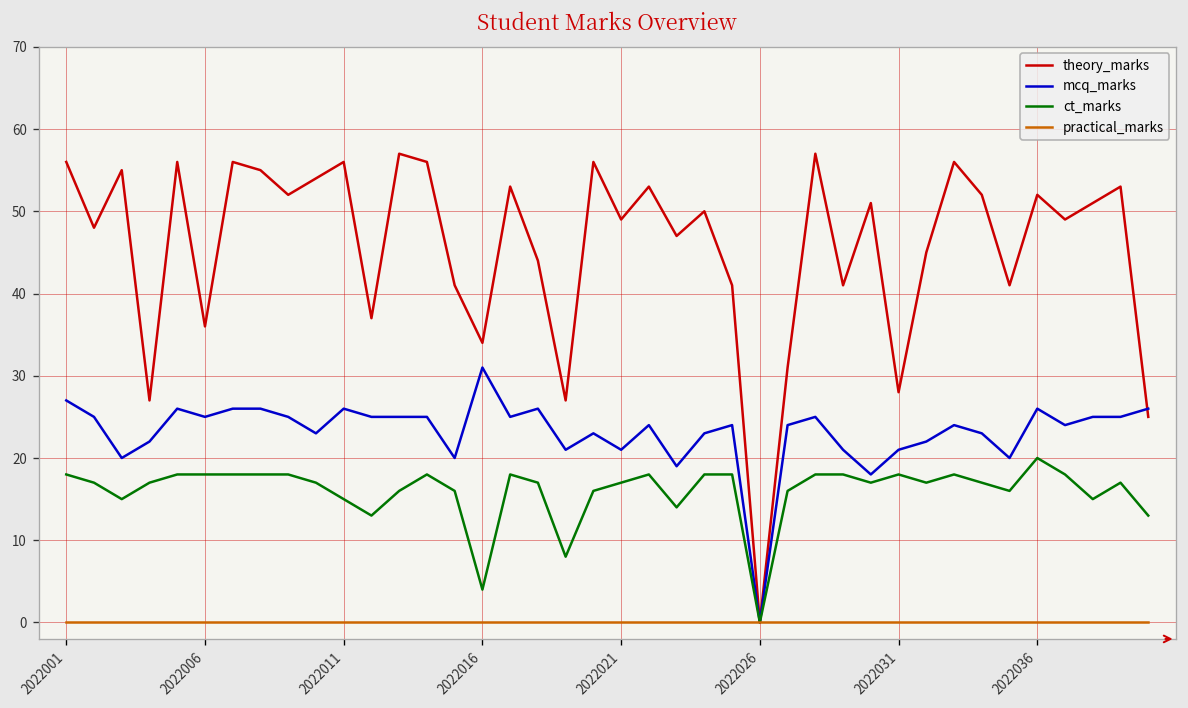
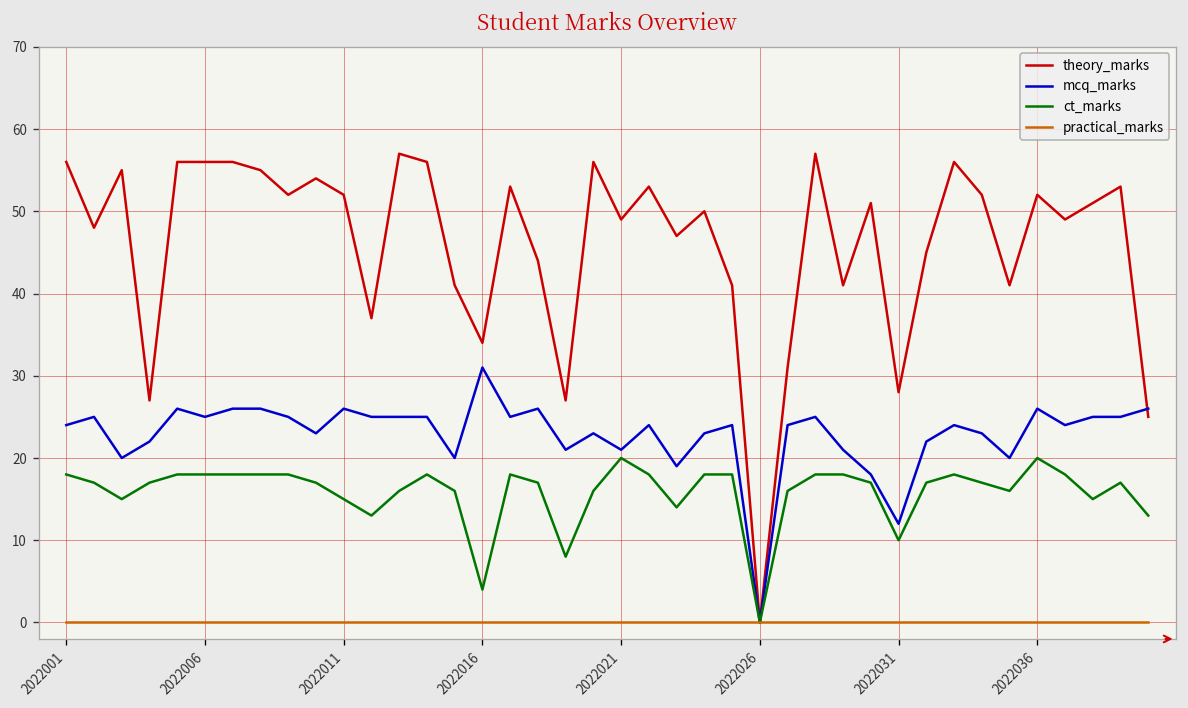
  {
    "theory_marks": {
      "2022001": 56,
-     "2022006": 36,
-     "2022011": 56,
+     "2022006": 56,
+     "2022011": 52,
      "2022016": 34,
      "2022021": 49,
      "2022031": 28,
      "2022036": 52
    },
    "mcq_marks": {
-     "2022001": 27,
+     "2022001": 24,
      "2022006": 25,
      "2022011": 26,
      "2022016": 31,
      "2022021": 21,
-     "2022031": 21,
+     "2022031": 12,
      "2022036": 26
    },
    "ct_marks": {
      "2022001": 18,
      "2022006": 18,
      "2022011": 15,
      "2022016": 4,
-     "2022021": 17,
-     "2022031": 18,
+     "2022021": 20,
+     "2022031": 10,
      "2022036": 20
    },
    "practical_marks": {
      "2022001": 0,
      "2022006": 0,
      "2022011": 0,
      "2022016": 0,
      "2022021": 0,
      "2022031": 0,
      "2022036": 0
    }
  }
